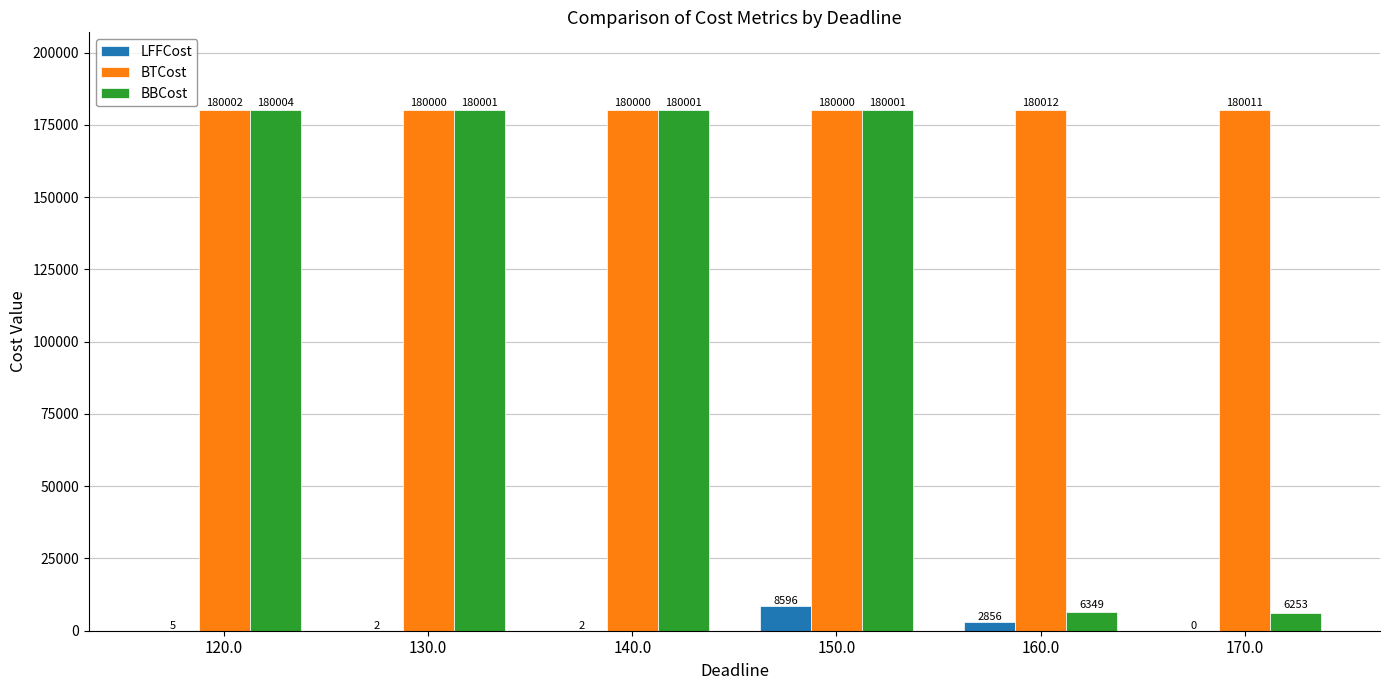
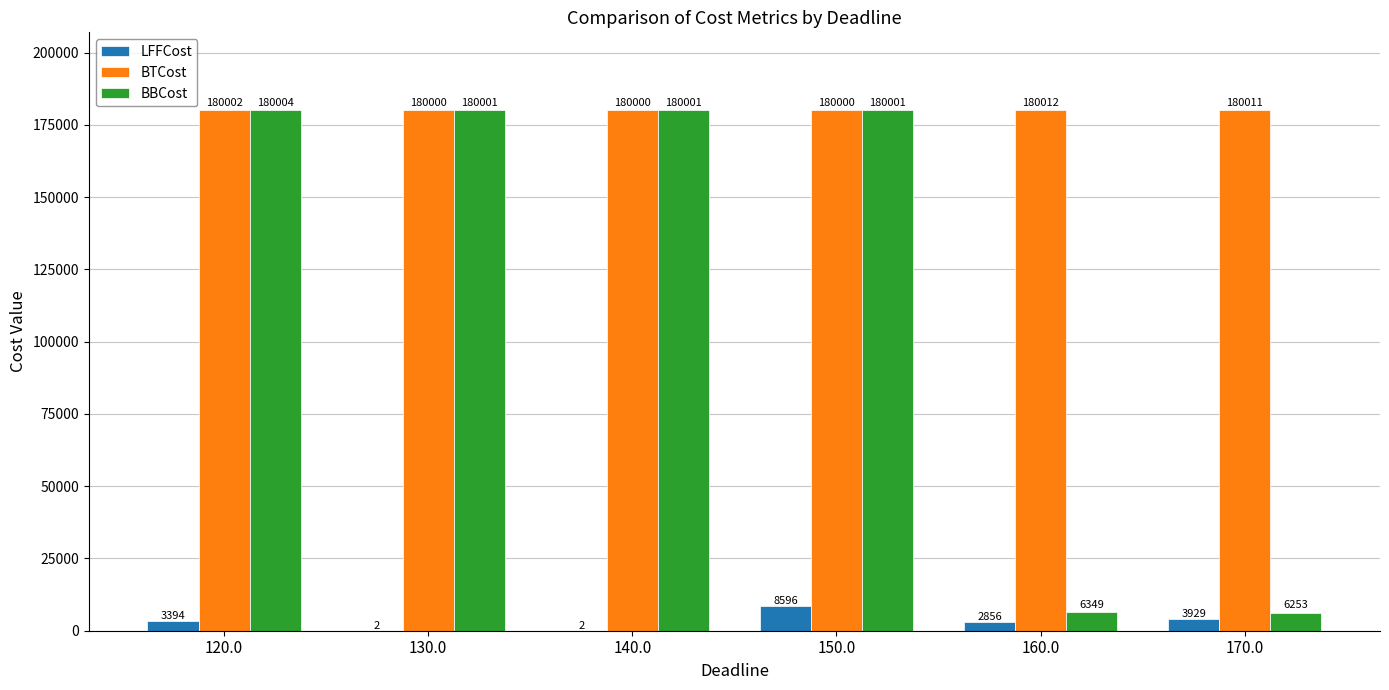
  {
    "LFFCost": {
-     "120.0": 5,
+     "120.0": 3394,
      "130.0": 2,
      "140.0": 2,
      "150.0": 8596,
      "160.0": 2856,
-     "170.0": 0
+     "170.0": 3929
    },
    "BTCost": {
      "120.0": 180002,
      "130.0": 180000,
      "140.0": 180000,
      "150.0": 180000,
      "160.0": 180012,
      "170.0": 180011
    },
    "BBCost": {
      "120.0": 180004,
      "130.0": 180001,
      "140.0": 180001,
      "150.0": 180001,
      "160.0": 6349,
      "170.0": 6253
    }
  }
